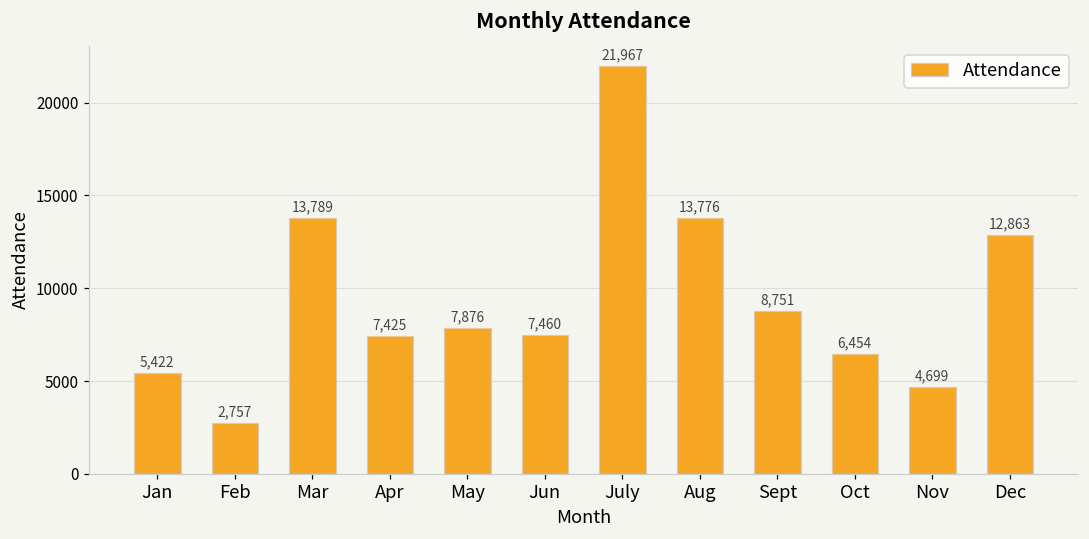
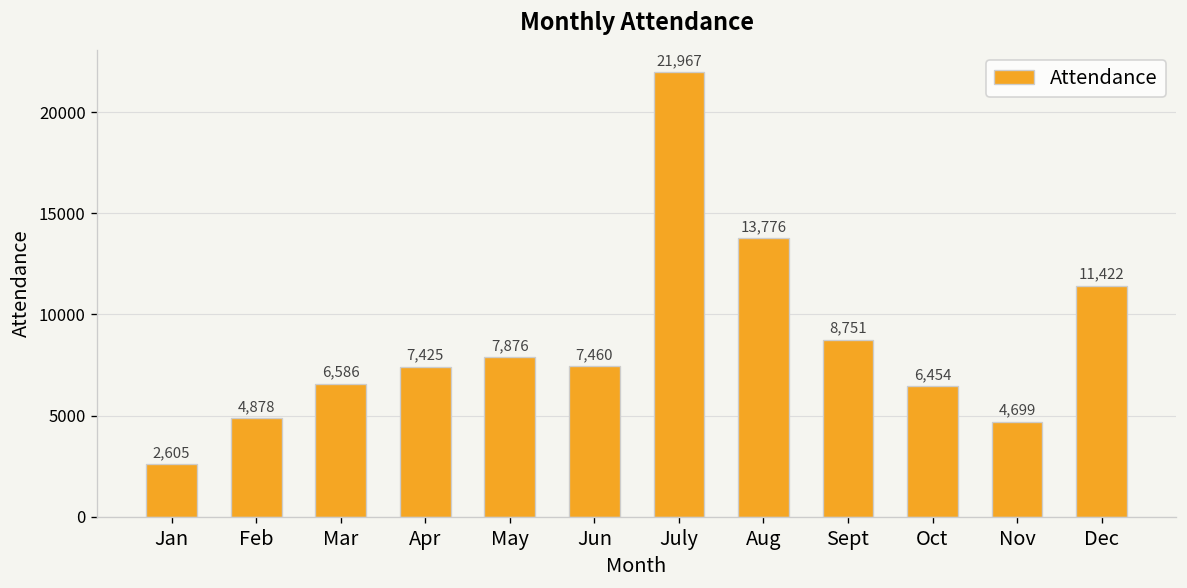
  {
-   "Jan": "5,422",
-   "Feb": "2,757",
-   "Mar": "13,789",
+   "Jan": "2,605",
+   "Feb": "4,878",
+   "Mar": "6,586",
    "Apr": "7,425",
    "May": "7,876",
    "Jun": "7,460",
    "July": "21,967",
    "Aug": "13,776",
    "Sept": "8,751",
    "Oct": "6,454",
    "Nov": "4,699",
-   "Dec": "12,863"
+   "Dec": "11,422"
  }
